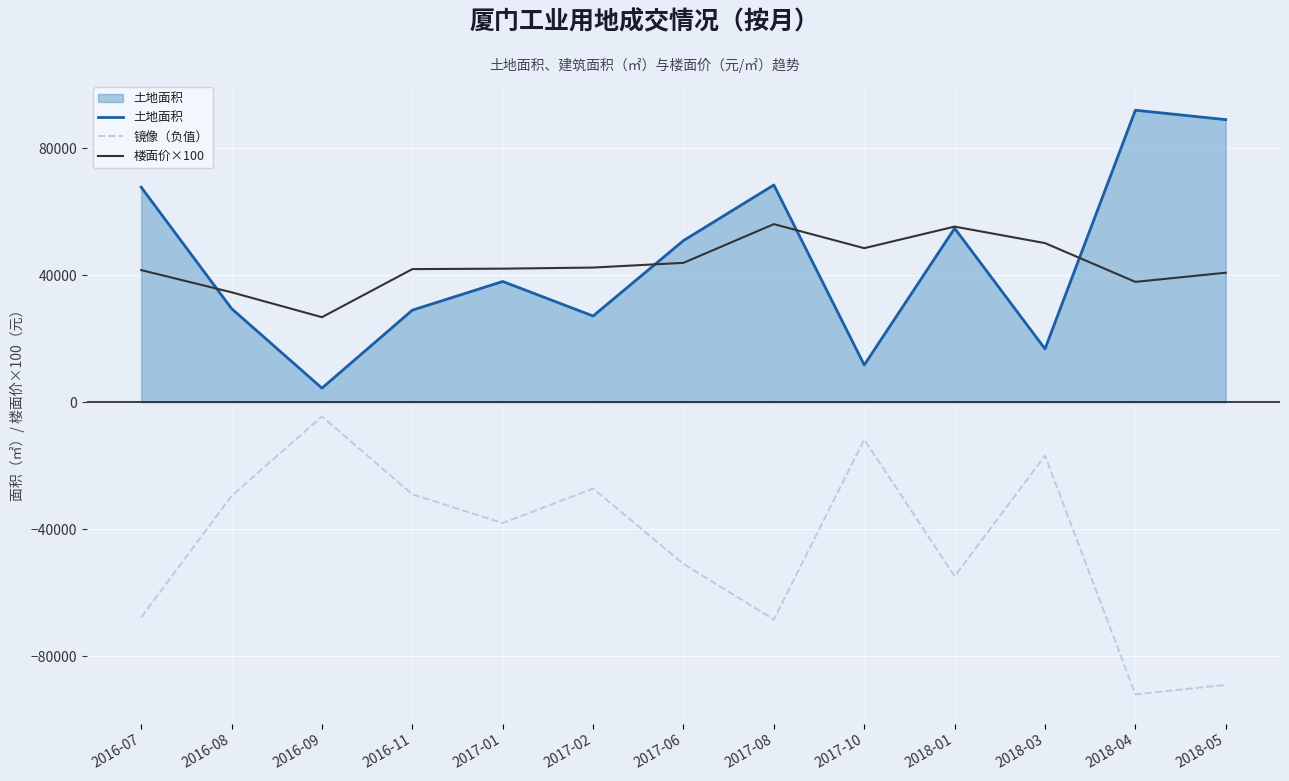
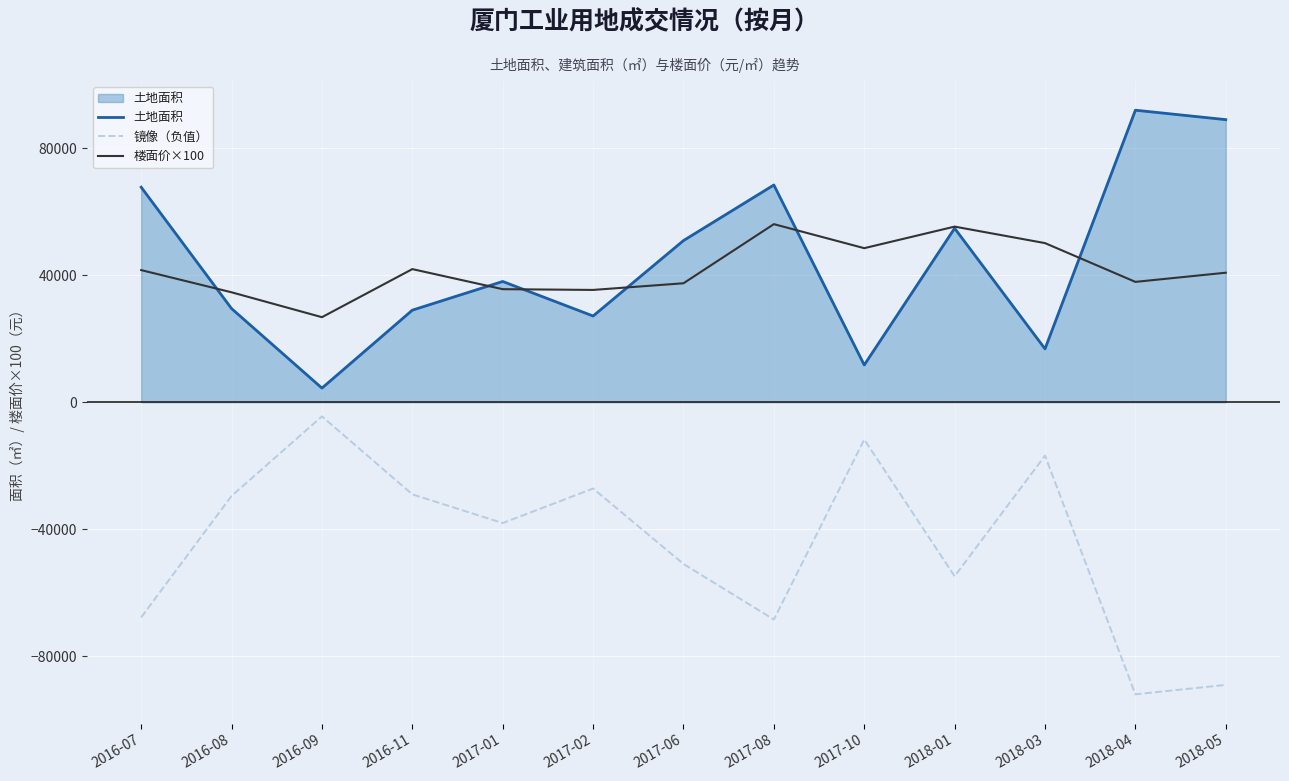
  {
    "楼面价×100": {
      "2016-07": 42000,
      "2016-08": 35000,
      "2016-09": 27000,
      "2016-11": 42000,
-     "2017-01": 42000,
-     "2017-02": 42000,
-     "2017-06": 44000,
+     "2017-01": 36000,
+     "2017-02": 35000,
+     "2017-06": 37000,
      "2017-08": 56000,
      "2017-10": 49000,
      "2018-03": 50000,
      "2018-04": 38000,
      "2018-05": 41000
    }
  }
